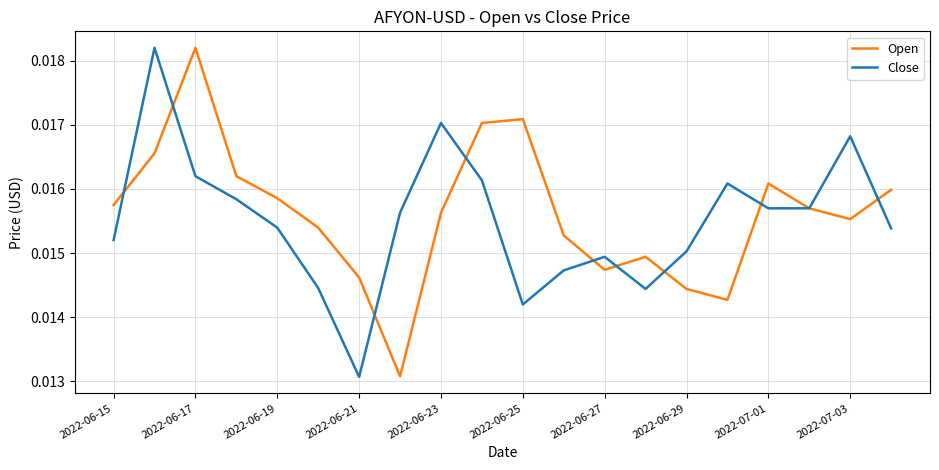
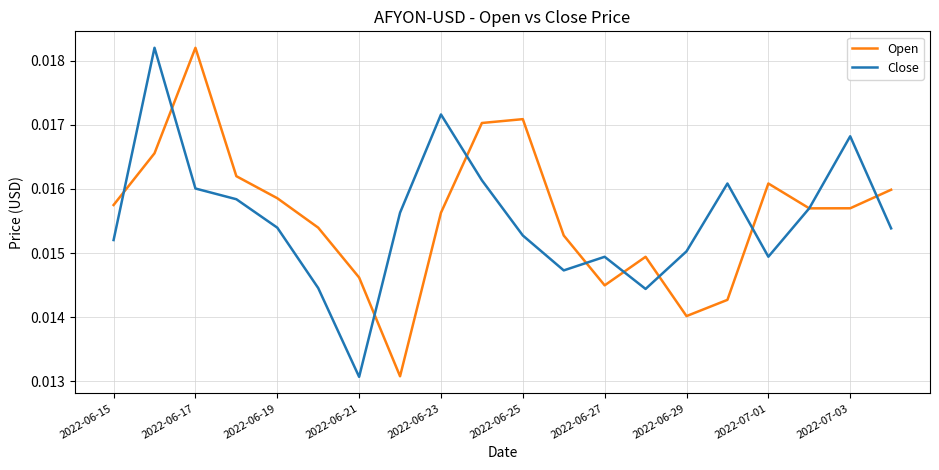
  {
    "Open": {
      "2022-06-15": 0.0157,
      "2022-06-17": 0.0182,
      "2022-06-19": 0.0159,
      "2022-06-21": 0.0146,
      "2022-06-23": 0.0156,
      "2022-06-25": 0.0171,
-     "2022-06-27": 0.0147,
-     "2022-06-29": 0.0144,
+     "2022-06-27": 0.0145,
+     "2022-06-29": 0.0140,
      "2022-07-01": 0.0161,
-     "2022-07-03": 0.0155
+     "2022-07-03": 0.0157
    },
    "Close": {
      "2022-06-15": 0.0152,
-     "2022-06-17": 0.0162,
+     "2022-06-17": 0.0160,
      "2022-06-19": 0.0154,
      "2022-06-21": 0.0131,
-     "2022-06-23": 0.0170,
-     "2022-06-25": 0.0142,
+     "2022-06-23": 0.0172,
+     "2022-06-25": 0.0153,
      "2022-06-27": 0.0149,
      "2022-06-29": 0.0150,
-     "2022-07-01": 0.0157,
+     "2022-07-01": 0.0149,
      "2022-07-03": 0.0168
    }
  }
